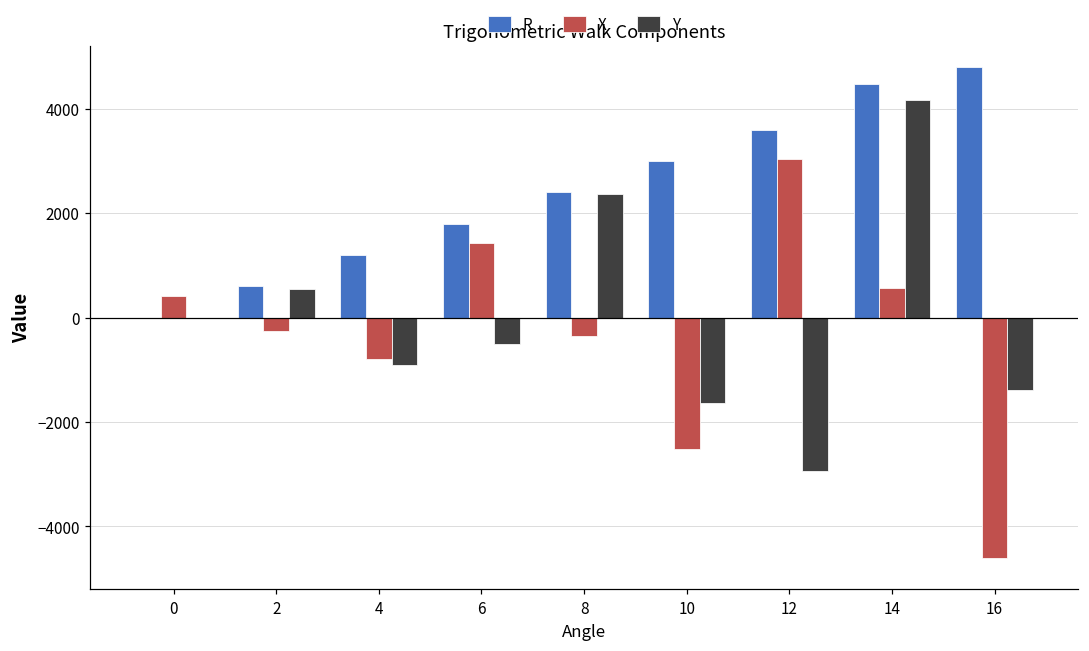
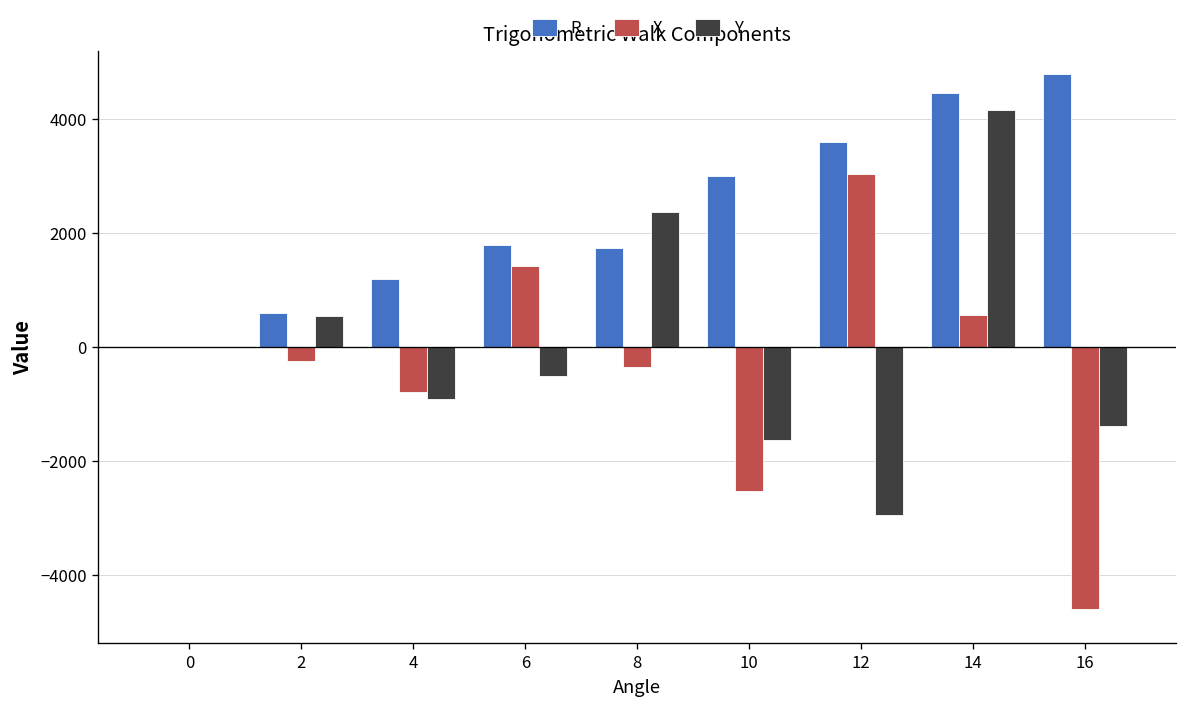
  {
    "R": {
      "0": 0,
      "2": 600,
      "4": 1200,
      "6": 1800,
-     "8": 2400,
+     "8": 1700,
      "10": 3000,
      "12": 3600,
      "14": 4500,
      "16": 4800
    },
    "X": {
-     "0": 400,
+     "0": 0,
      "2": -200,
      "4": -800,
      "6": 1400,
      "8": -300,
      "10": -2500,
      "12": 3000,
      "14": 600,
      "16": -4600
    },
    "Y": {
      "0": 0,
      "2": 500,
      "4": -900,
      "6": -500,
      "8": 2400,
      "10": -1600,
      "12": -2900,
      "14": 4200,
      "16": -1400
    }
  }
